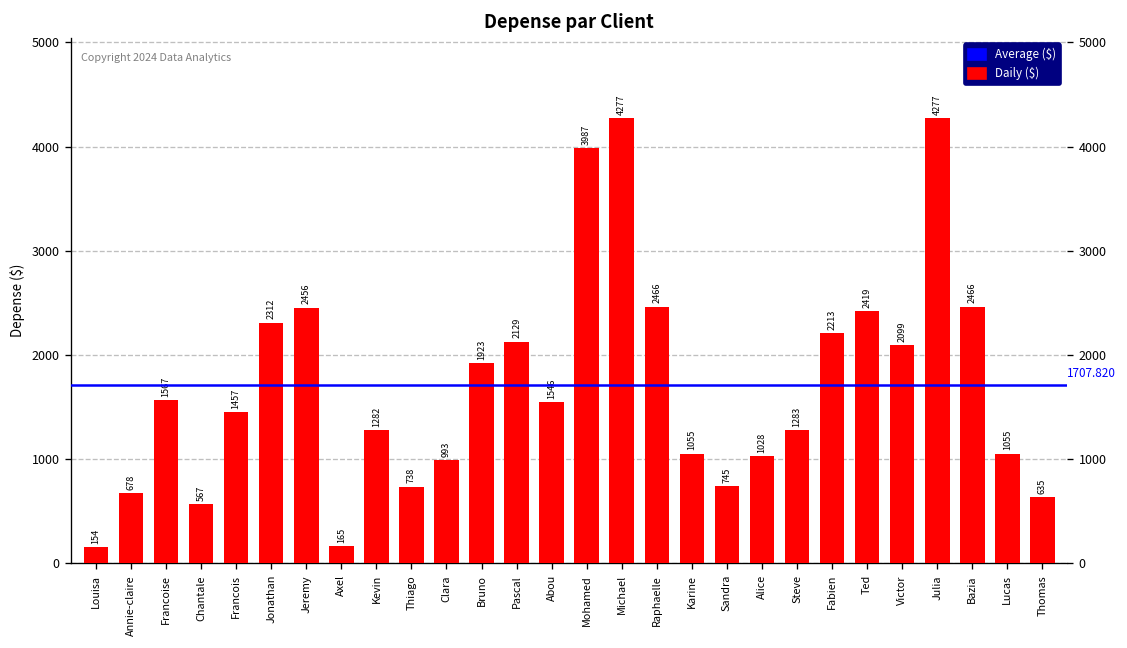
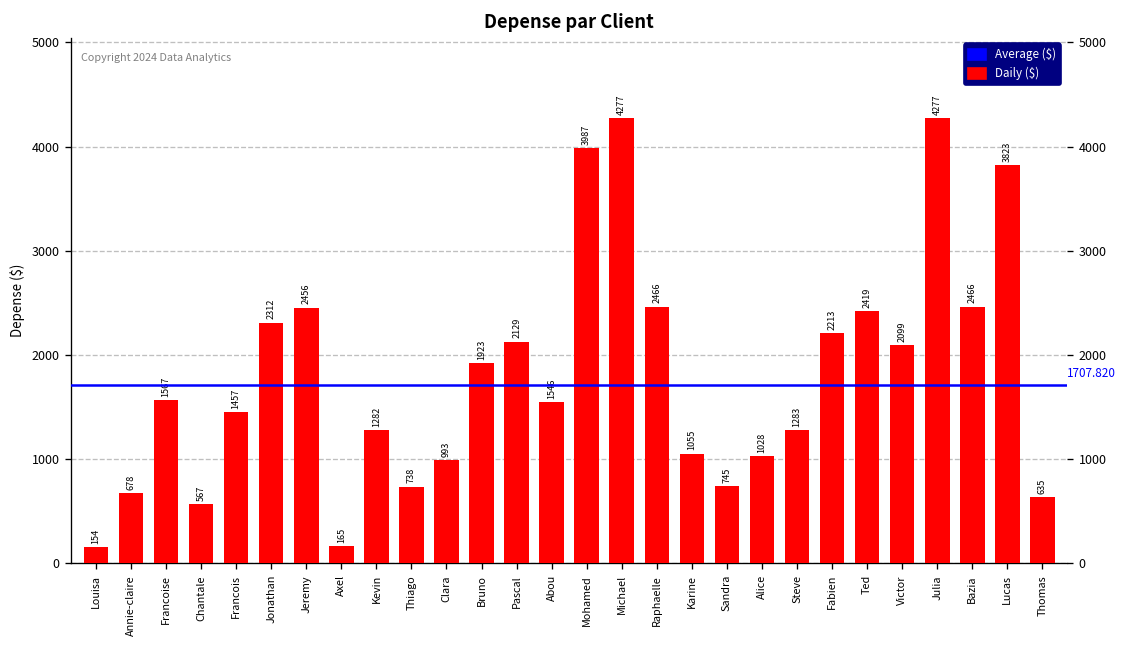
  {
    "Louisa": 154,
    "Annie-claire": 678,
    "Francoise": 1567,
    "Chantale": 567,
    "Francois": 1457,
    "Jonathan": 2312,
    "Jeremy": 2456,
    "Axel": 165,
    "Kevin": 1282,
    "Thiago": 738,
    "Clara": 993,
    "Bruno": 1923,
    "Pascal": 2129,
    "Abou": 1546,
    "Mohamed": 3987,
    "Michael": 4277,
    "Raphaelle": 2466,
    "Karine": 1055,
    "Sandra": 745,
    "Alice": 1028,
    "Steve": 1283,
    "Fabien": 2213,
    "Ted": 2419,
    "Victor": 2099,
    "Julia": 4277,
    "Bazia": 2466,
-   "Lucas": 1055,
+   "Lucas": 3823,
    "Thomas": 635
  }
